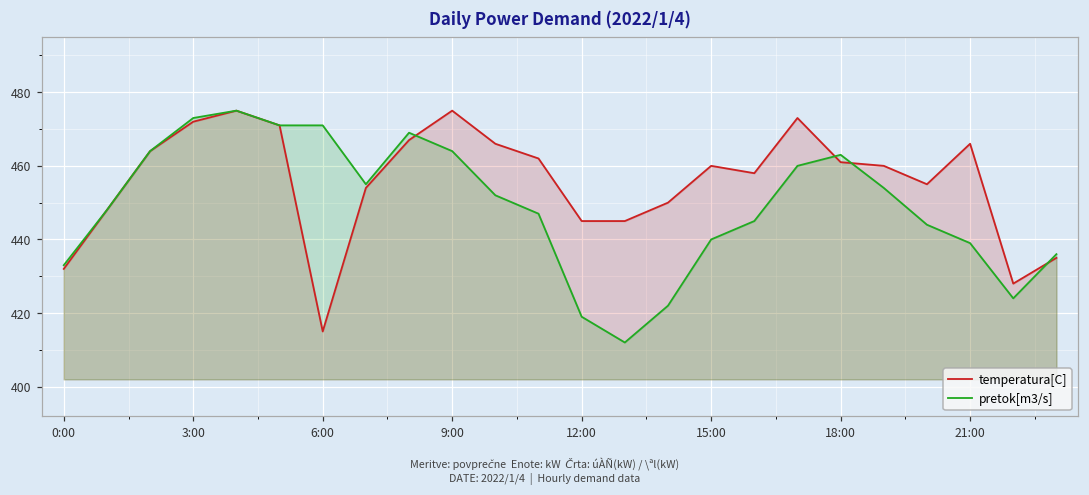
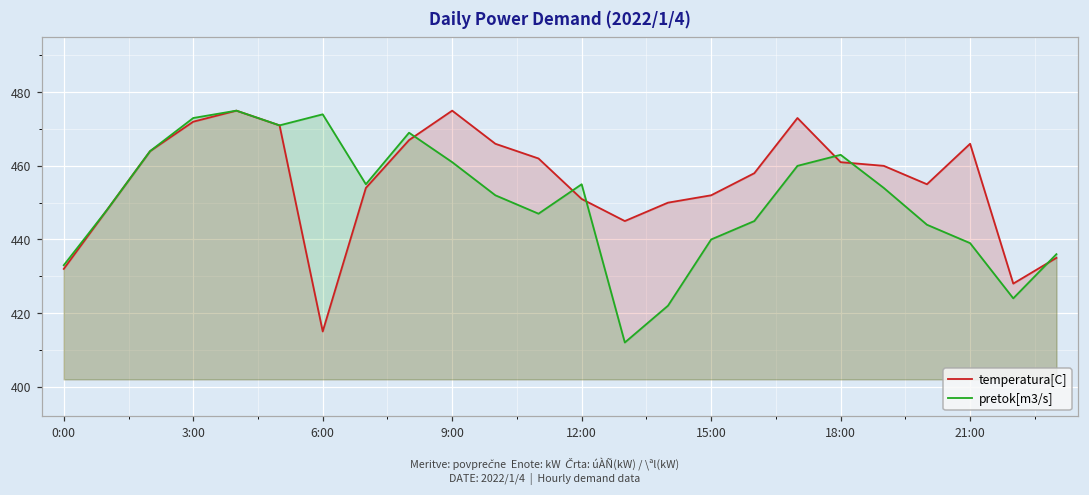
  {
    "temperatura[C]": {
      "0:00": 432,
      "3:00": 472,
      "6:00": 415,
      "9:00": 475,
-     "12:00": 445,
-     "15:00": 460,
+     "12:00": 451,
+     "15:00": 452,
      "18:00": 461,
      "21:00": 466
    },
    "pretok[m3/s]": {
      "0:00": 433,
      "3:00": 473,
-     "6:00": 471,
-     "9:00": 464,
-     "12:00": 419,
+     "6:00": 474,
+     "9:00": 461,
+     "12:00": 455,
      "15:00": 440,
      "18:00": 463,
      "21:00": 439
    }
  }
